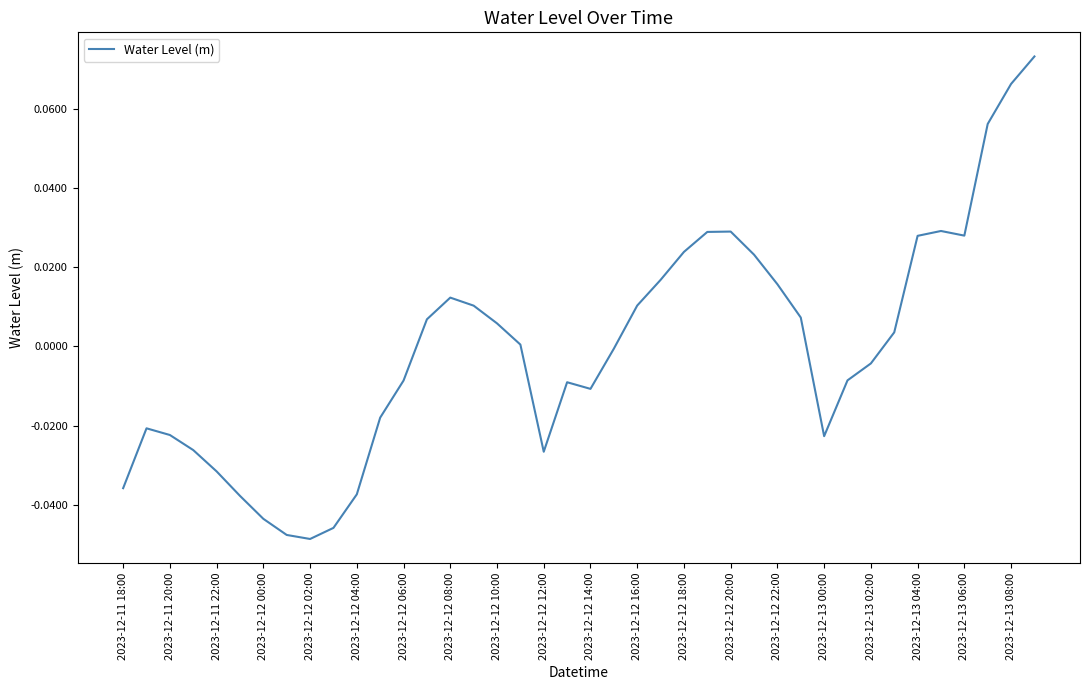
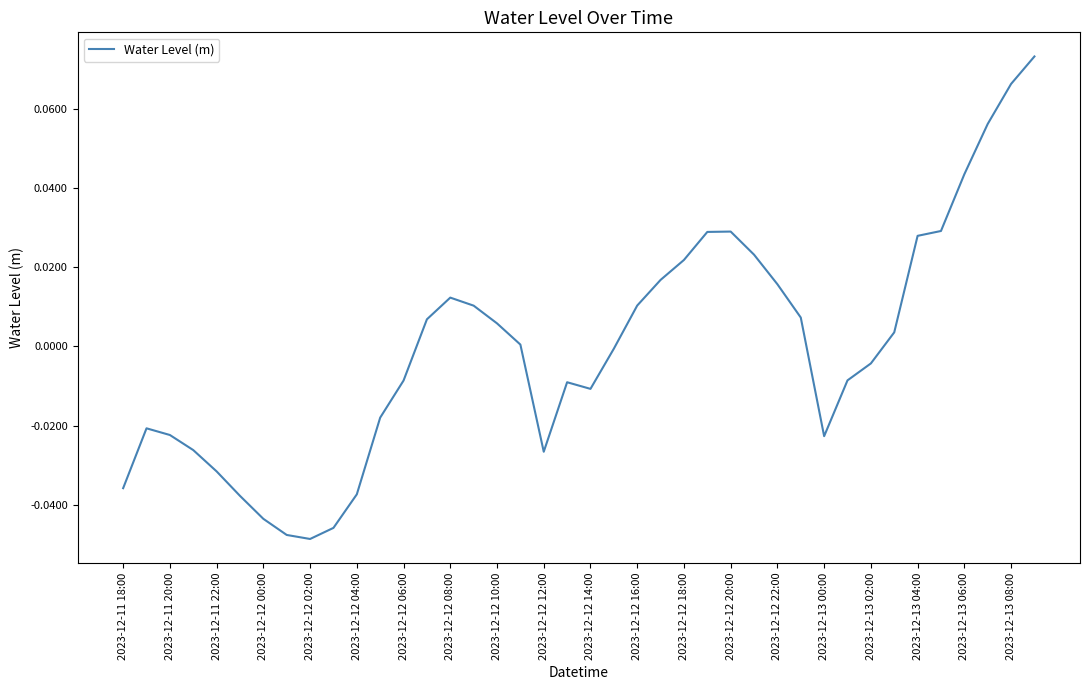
  {
    "2023-12-11 18:00": -0.036,
    "2023-12-11 20:00": -0.022,
    "2023-12-11 22:00": -0.032,
    "2023-12-12 00:00": -0.044,
    "2023-12-12 02:00": -0.049,
    "2023-12-12 04:00": -0.037,
    "2023-12-12 06:00": -0.009,
    "2023-12-12 08:00": 0.012,
    "2023-12-12 10:00": 0.006,
    "2023-12-12 12:00": -0.027,
    "2023-12-12 14:00": -0.011,
    "2023-12-12 16:00": 0.010,
-   "2023-12-12 18:00": 0.024,
+   "2023-12-12 18:00": 0.022,
    "2023-12-12 20:00": 0.029,
    "2023-12-12 22:00": 0.016,
    "2023-12-13 00:00": -0.023,
    "2023-12-13 02:00": -0.004,
    "2023-12-13 04:00": 0.028,
-   "2023-12-13 06:00": 0.028,
+   "2023-12-13 06:00": 0.043,
    "2023-12-13 08:00": 0.066
  }
